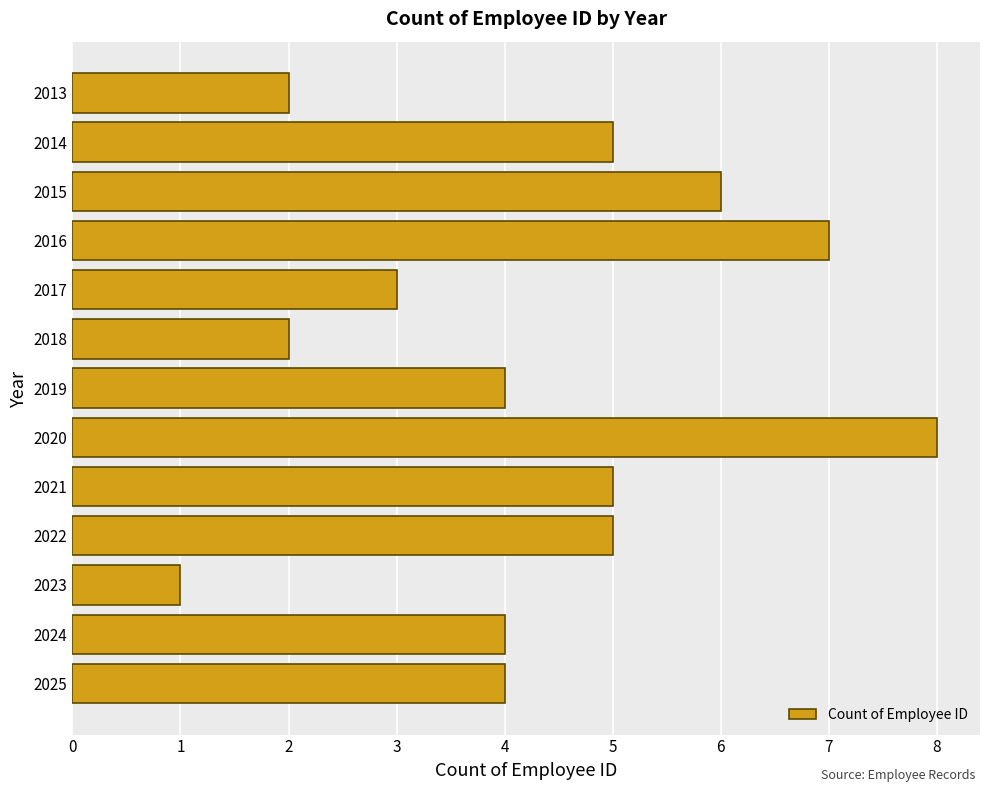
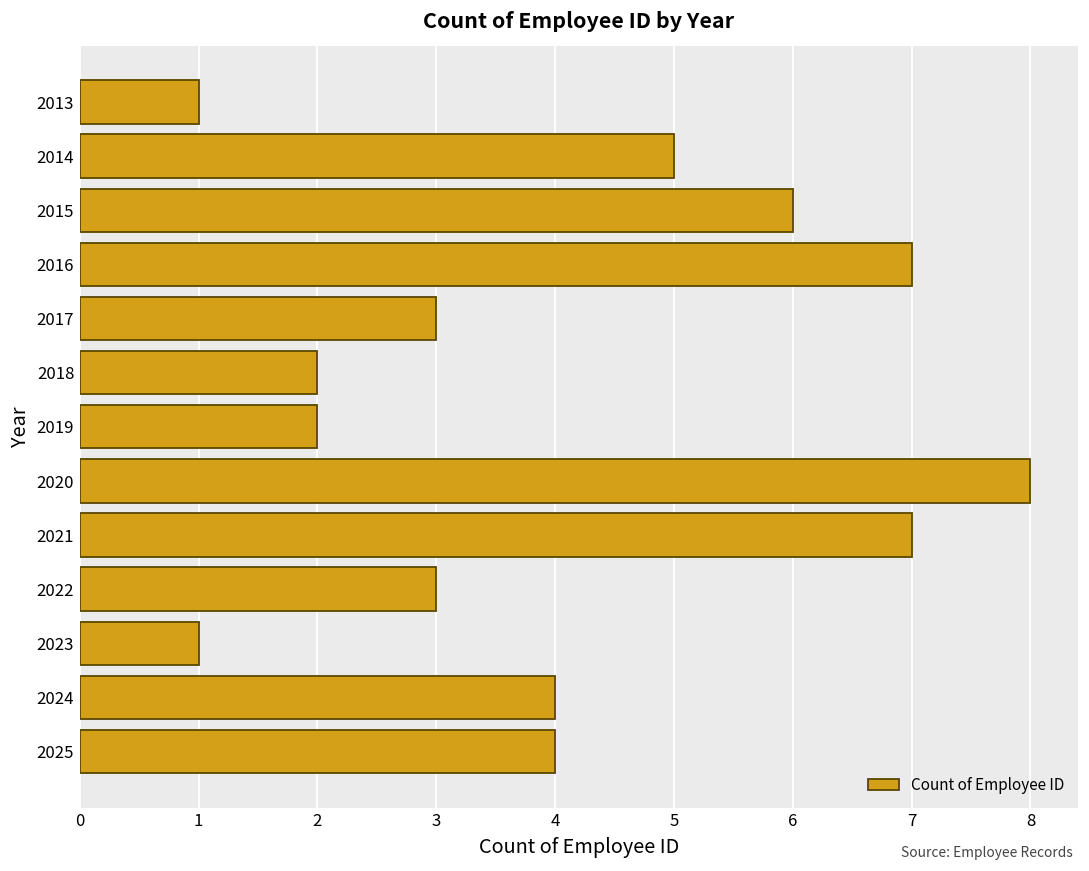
  {
-   "2013": 2,
+   "2013": 1,
    "2014": 5,
    "2015": 6,
    "2016": 7,
    "2017": 3,
    "2018": 2,
-   "2019": 4,
+   "2019": 2,
    "2020": 8,
-   "2021": 5,
-   "2022": 5,
+   "2021": 7,
+   "2022": 3,
    "2023": 1,
    "2024": 4,
    "2025": 4
  }
